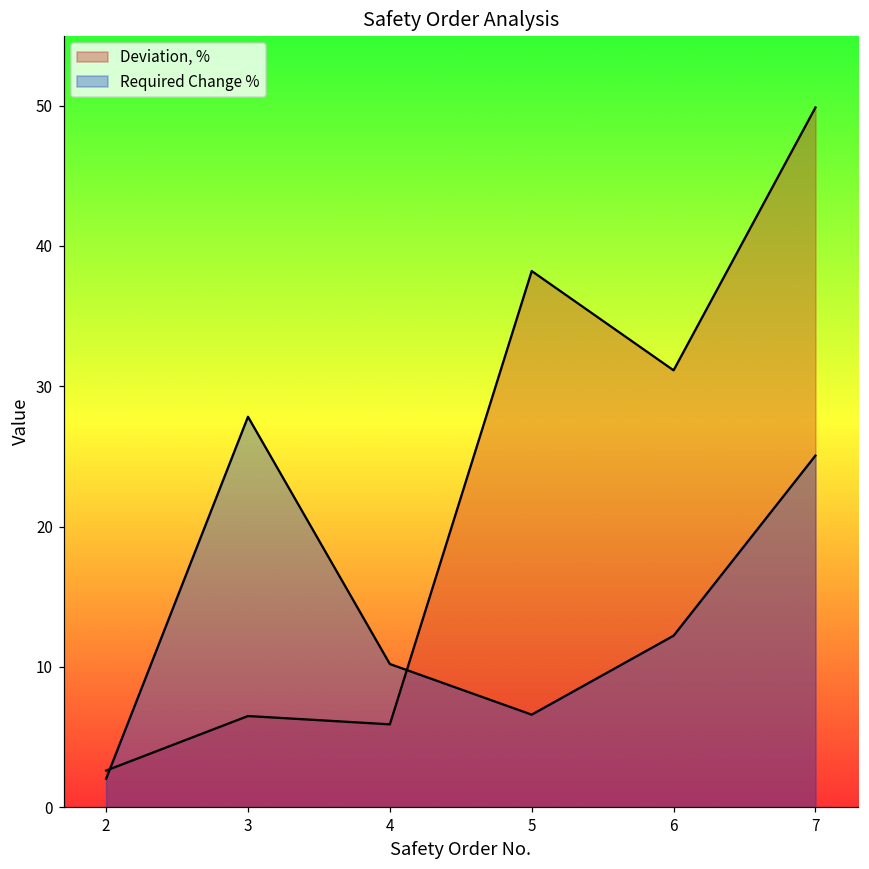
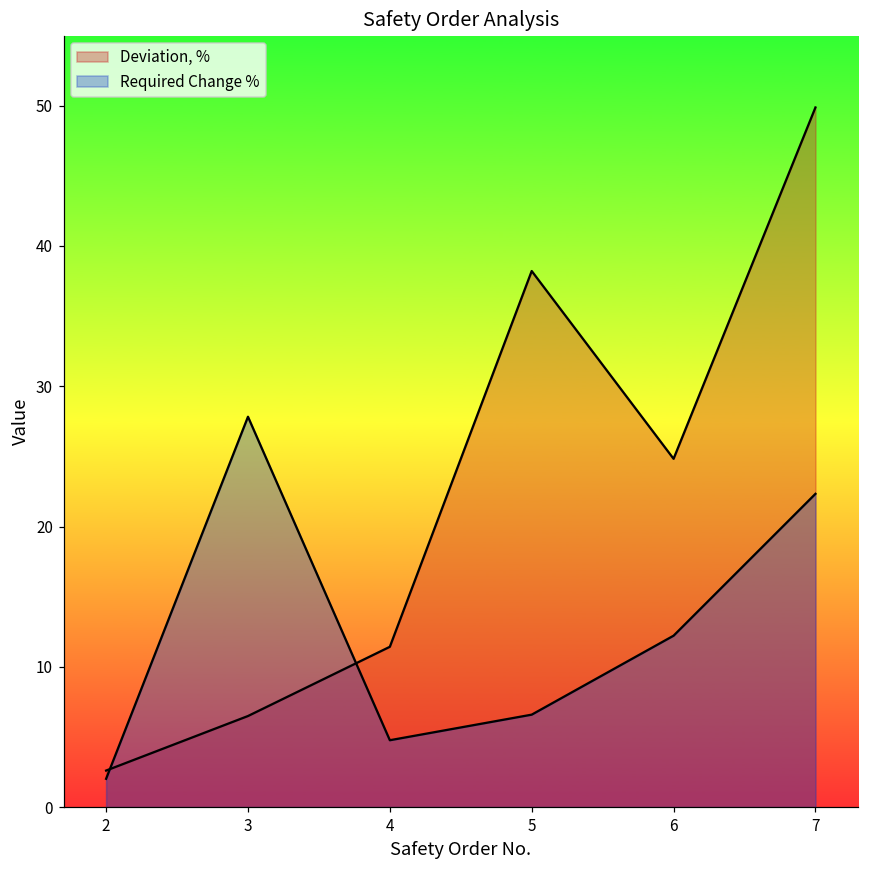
  {
    "Deviation, %": {
      "2": 2.6,
      "3": 6.5,
-     "4": 5.9,
+     "4": 11.4,
      "5": 38.2,
-     "6": 31.1,
+     "6": 24.8,
      "7": 49.9
    },
    "Required Change %": {
      "2": 2.0,
      "3": 27.8,
-     "4": 10.2,
+     "4": 4.8,
      "5": 6.6,
      "6": 12.2,
-     "7": 25.1
+     "7": 22.3
    }
  }
